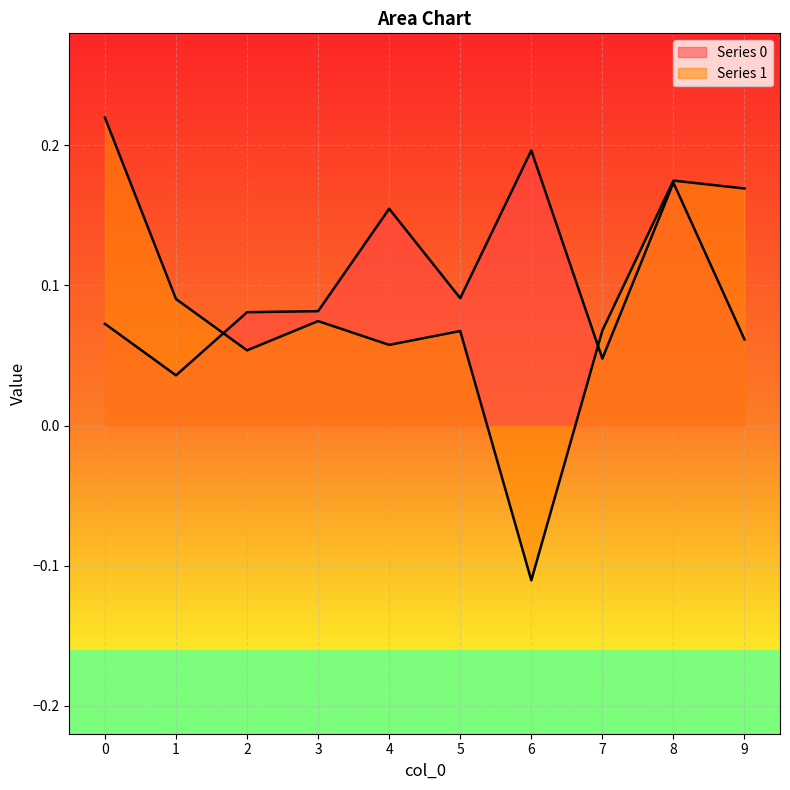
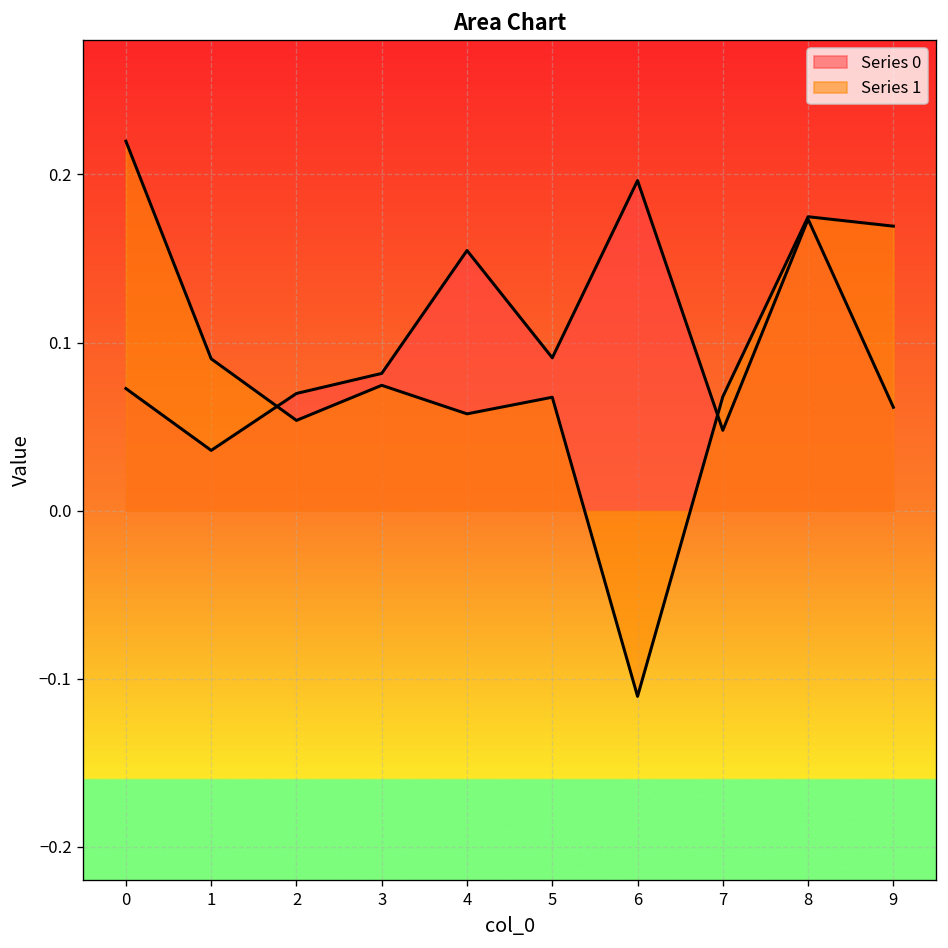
  {
    "Series 0": {
      "0": 0.073,
      "1": 0.036,
-     "2": 0.081,
+     "2": 0.070,
      "3": 0.082,
      "4": 0.155,
      "5": 0.091,
      "6": 0.196,
      "7": 0.048,
      "9": 0.061
    }
  }
